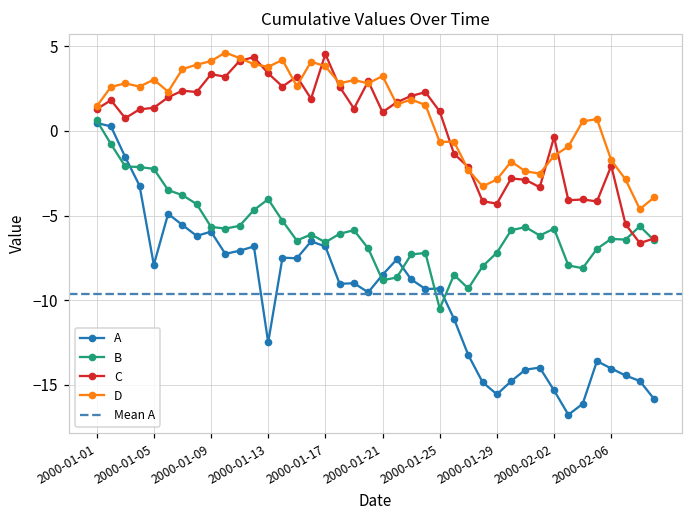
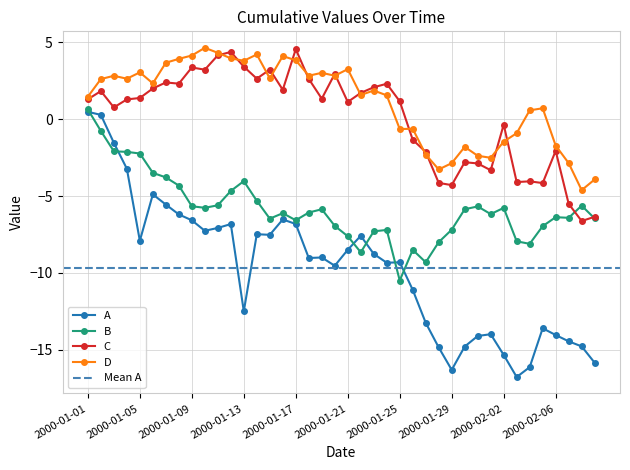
  {
    "A": {
      "2000-01-05": -7.9,
-     "2000-01-09": -5.9,
+     "2000-01-09": -6.6,
      "2000-01-13": -12.5,
      "2000-01-17": -6.8,
      "2000-01-21": -8.5,
      "2000-01-25": -9.3,
-     "2000-01-29": -15.6,
+     "2000-01-29": -16.3,
      "2000-02-02": -15.3,
      "2000-02-06": -14.0
    },
    "B": {
      "2000-01-05": -2.2,
      "2000-01-09": -5.7,
      "2000-01-13": -4.0,
      "2000-01-17": -6.6,
-     "2000-01-21": -8.8,
+     "2000-01-21": -7.6,
      "2000-01-25": -10.5,
      "2000-01-29": -7.2,
      "2000-02-02": -5.8,
      "2000-02-06": -6.4
    },
    "C": {
      "2000-01-01": 1.3,
      "2000-01-05": 1.4,
      "2000-01-09": 3.4,
      "2000-01-13": 3.4,
      "2000-01-17": 4.5,
      "2000-01-21": 1.1,
      "2000-01-25": 1.2,
      "2000-01-29": -4.3,
      "2000-02-02": -0.4,
      "2000-02-06": -2.1
    },
    "D": {
      "2000-01-01": 1.5,
      "2000-01-05": 3.0,
      "2000-01-09": 4.1,
      "2000-01-13": 3.8,
      "2000-01-17": 3.8,
      "2000-01-21": 3.2,
      "2000-01-25": -0.6,
      "2000-01-29": -2.9,
      "2000-02-02": -1.5,
      "2000-02-06": -1.7
    }
  }
